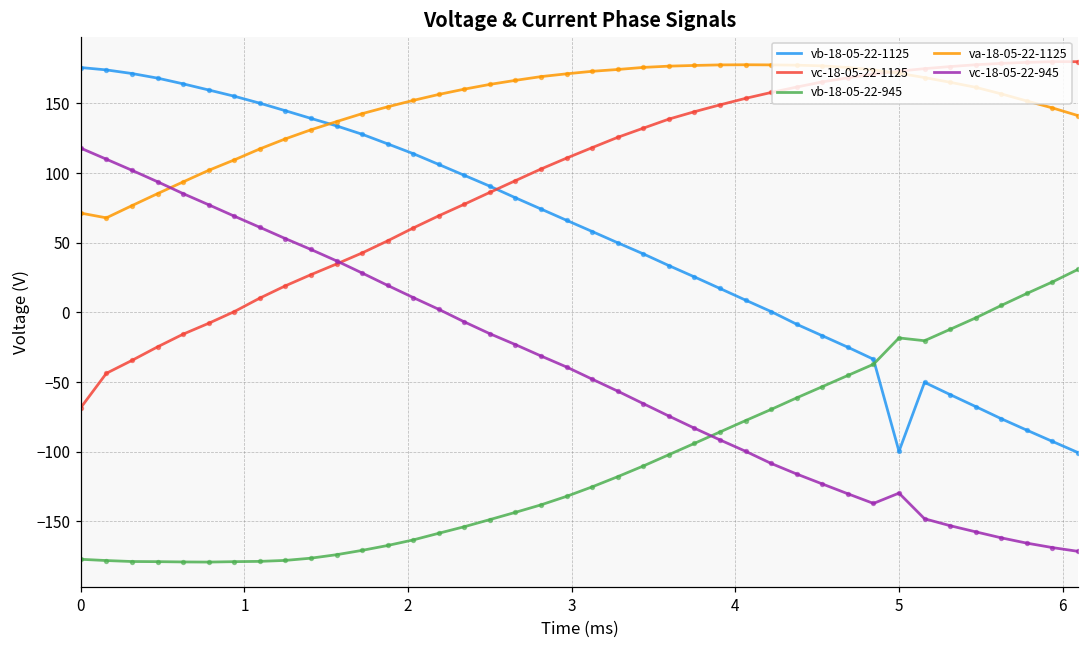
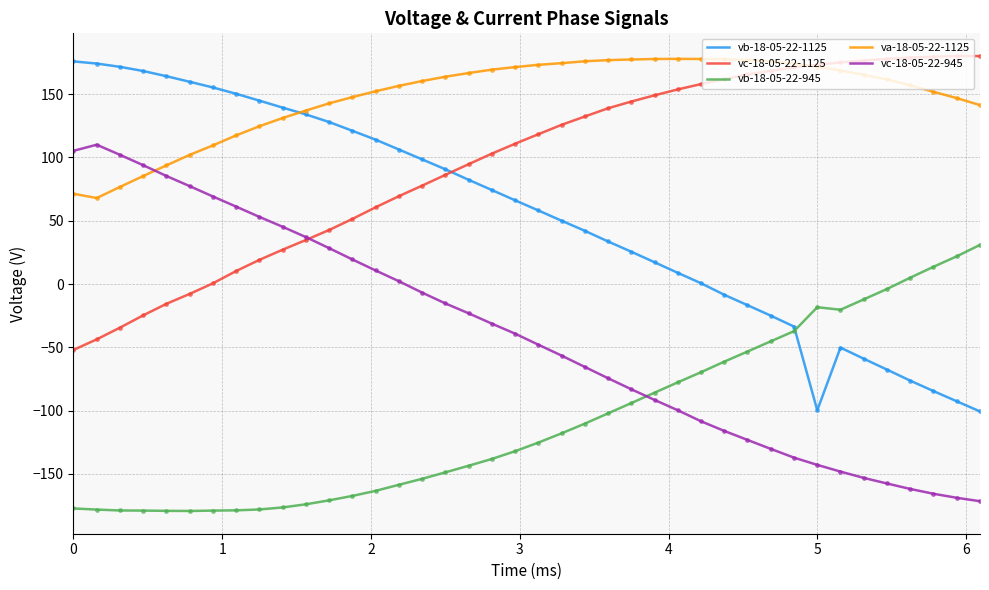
  {
    "vb-18-05-22-1125": {
      "0": 176,
      "5": -100
    },
    "vc-18-05-22-1125": {
-     "0": -68
+     "0": -52
    },
    "vb-18-05-22-945": {
      "0": -177,
      "5": -18
    },
    "va-18-05-22-1125": {
      "0": 71
    },
    "vc-18-05-22-945": {
-     "0": 118,
-     "5": -130
+     "0": 105,
+     "5": -143
    }
  }
